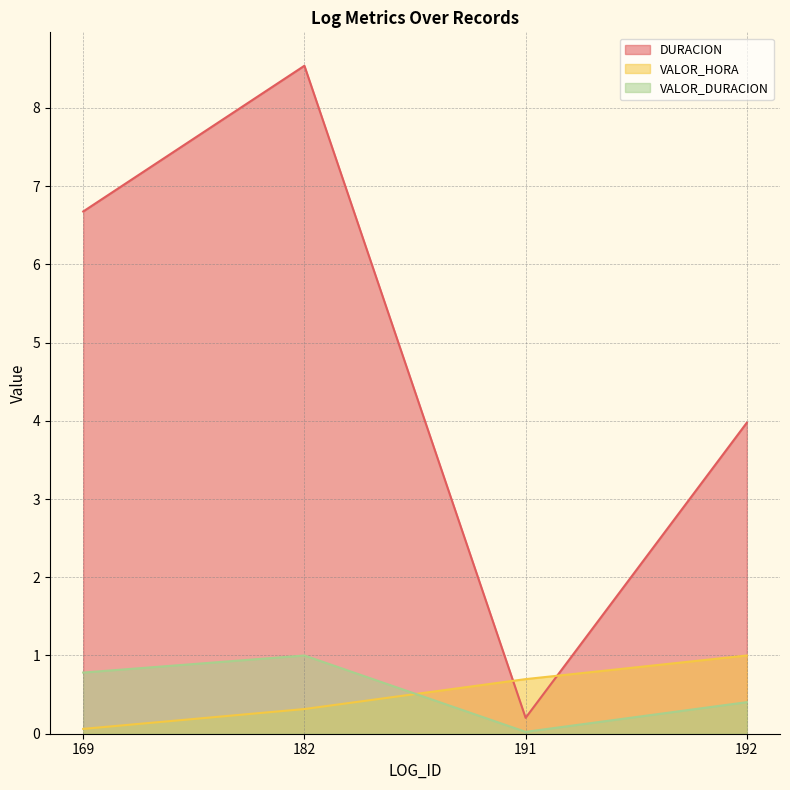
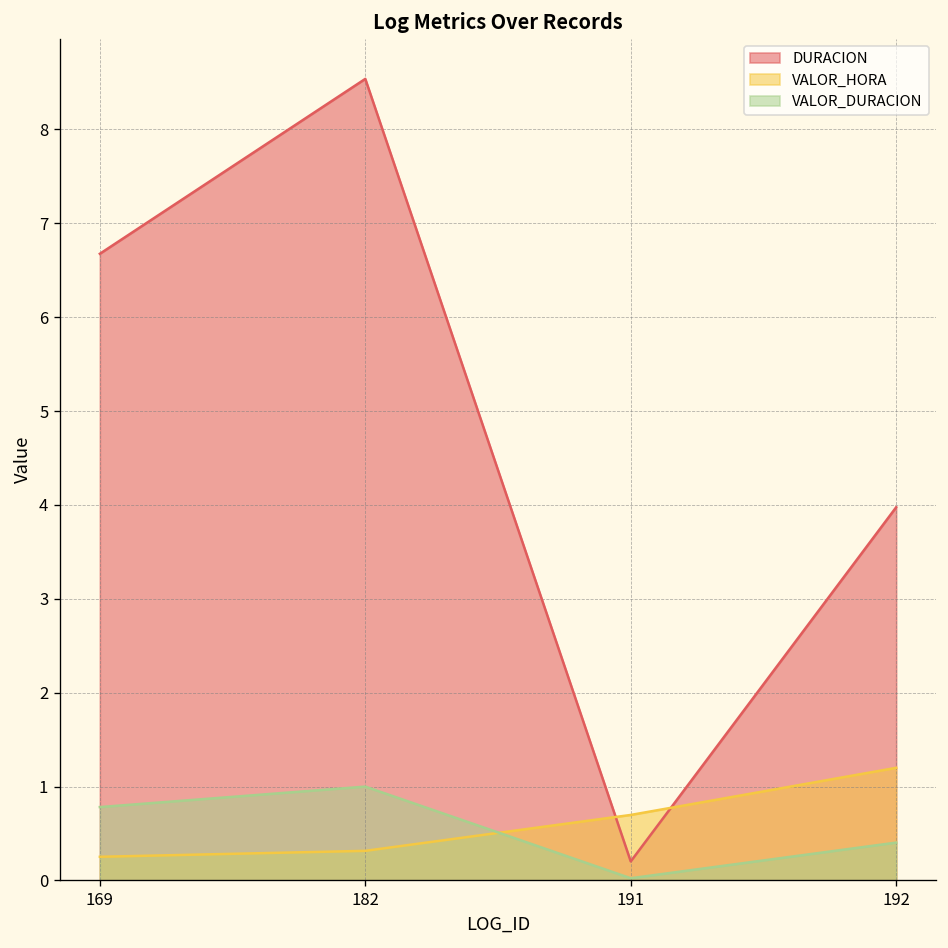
  {
    "DURACION": {
      "169": 6.7,
      "182": 8.5,
      "191": 0.2,
      "192": 4.0
    },
    "VALOR_HORA": {
-     "169": 0.1,
+     "169": 0.3,
      "182": 0.3,
      "191": 0.7,
-     "192": 1.0
+     "192": 1.2
    },
    "VALOR_DURACION": {
      "169": 0.8,
      "182": 1.0,
      "191": 0.0,
      "192": 0.4
    }
  }
